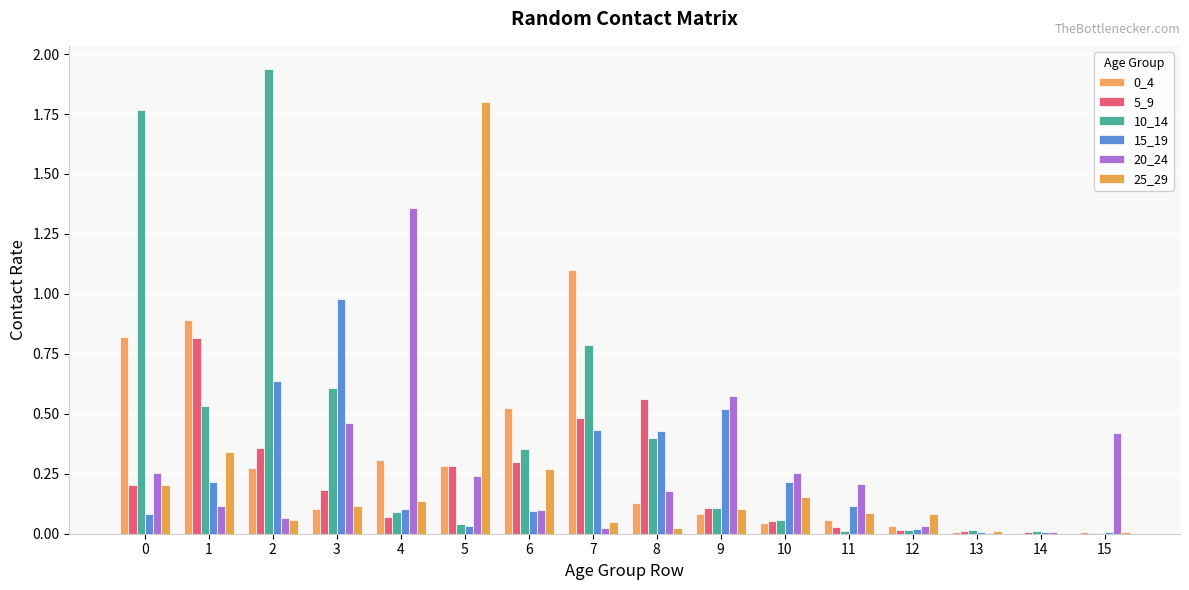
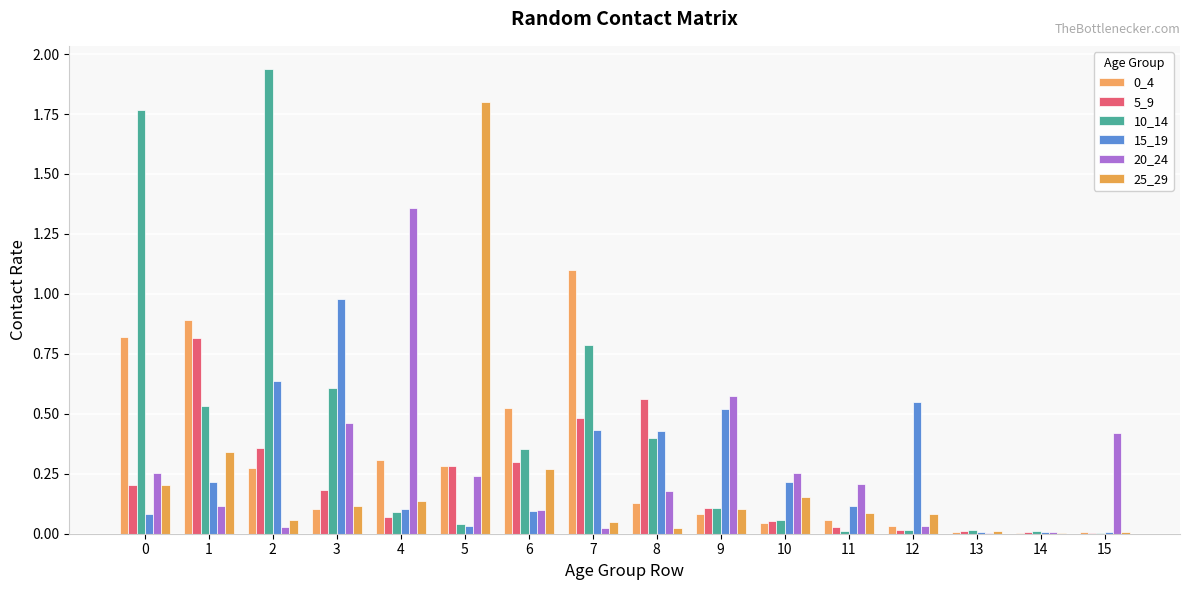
  {
    "5_9": {
      "0": 0.20,
      "1": 0.82,
      "2": 0.36,
      "3": 0.18,
      "4": 0.07,
      "5": 0.28,
      "6": 0.30,
      "7": 0.48,
      "8": 0.56,
      "9": 0.11,
      "10": 0.05,
      "11": 0.03,
      "12": 0.02,
      "13": 0.01
    },
    "10_14": {
      "0": 1.76,
      "1": 0.53,
      "2": 1.94,
      "3": 0.61,
      "4": 0.09,
      "5": 0.04,
      "6": 0.35,
      "7": 0.79,
      "8": 0.40,
      "9": 0.11,
      "10": 0.06,
      "11": 0.01,
      "12": 0.01,
      "13": 0.02,
      "14": 0.01
    },
    "15_19": {
      "0": 0.08,
      "1": 0.22,
      "2": 0.64,
      "3": 0.98,
      "4": 0.10,
      "5": 0.03,
      "6": 0.09,
      "7": 0.43,
      "8": 0.43,
      "9": 0.52,
      "10": 0.21,
      "11": 0.11,
-     "12": 0.02
+     "12": 0.55
    },
    "20_24": {
      "0": 0.25,
      "1": 0.12,
-     "2": 0.07,
+     "2": 0.03,
      "3": 0.46,
      "4": 1.36,
      "5": 0.24,
      "6": 0.10,
      "7": 0.02,
      "8": 0.18,
      "9": 0.57,
      "10": 0.25,
      "11": 0.21,
      "12": 0.03,
      "15": 0.42
    }
  }
